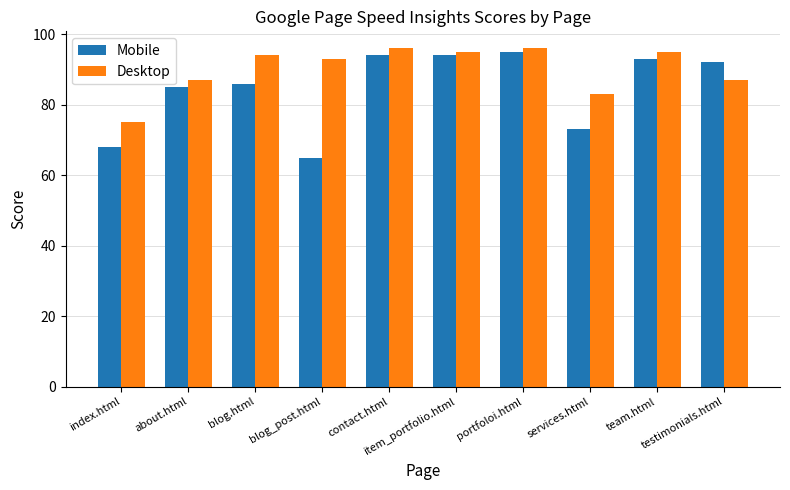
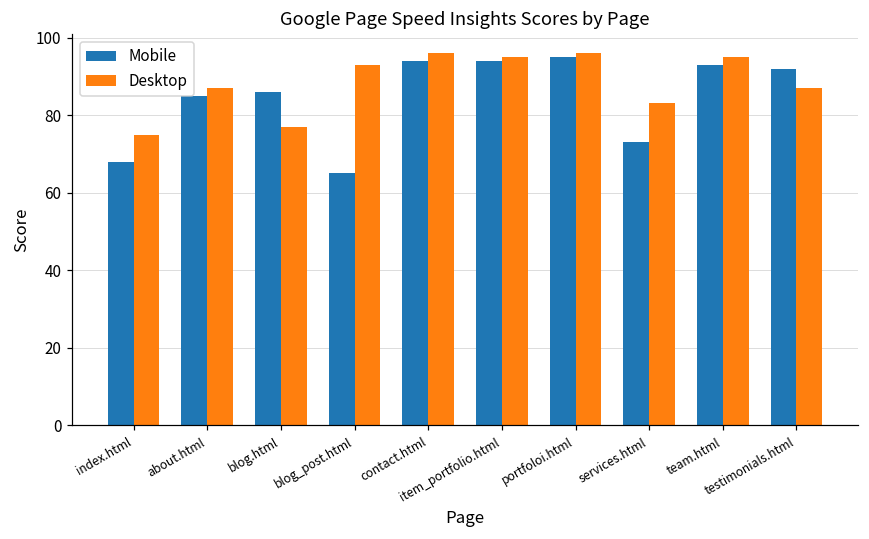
  {
    "Mobile": {
      "index.html": 68,
      "about.html": 85,
      "blog.html": 86,
      "blog_post.html": 65,
      "contact.html": 94,
      "item_portfolio.html": 94,
      "portfoloi.html": 95,
      "services.html": 73,
      "team.html": 93,
      "testimonials.html": 92
    },
    "Desktop": {
      "index.html": 75,
      "about.html": 87,
-     "blog.html": 94,
+     "blog.html": 77,
      "blog_post.html": 93,
      "contact.html": 96,
      "item_portfolio.html": 95,
      "portfoloi.html": 96,
      "services.html": 83,
      "team.html": 95,
      "testimonials.html": 87
    }
  }
